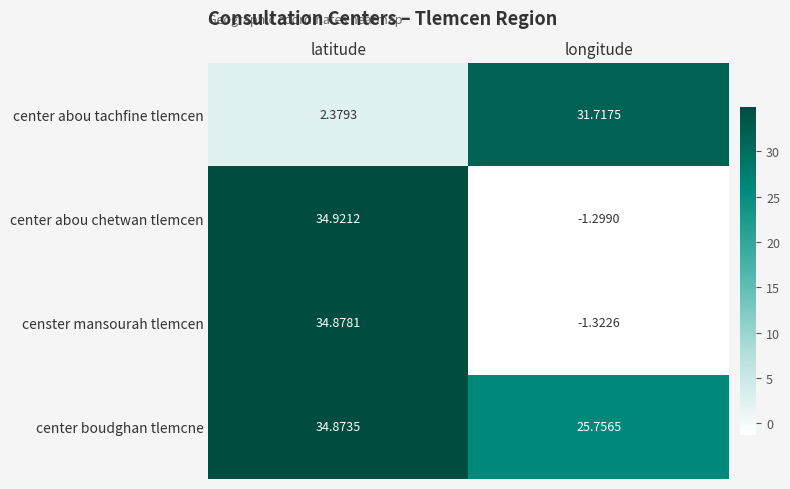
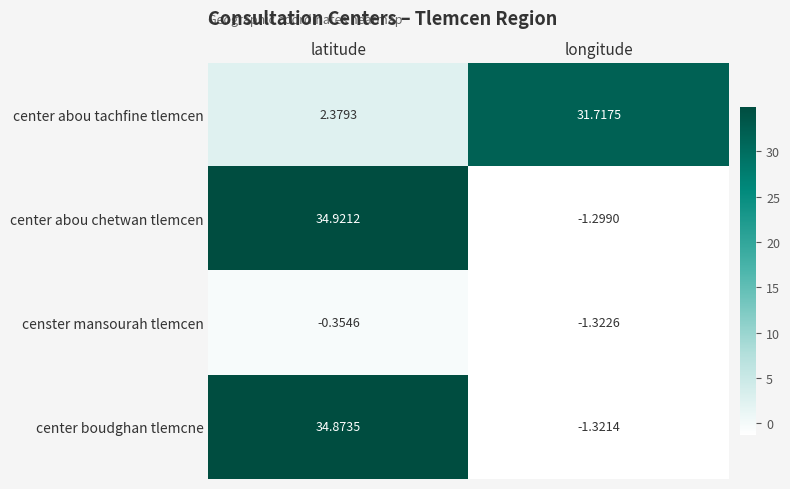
  {
    "center abou tachfine tlemcen": {
      "latitude": 2.3793,
      "longitude": 31.7175
    },
    "center abou chetwan tlemcen": {
      "latitude": 34.9212,
      "longitude": -1.2990
    },
    "censter mansourah tlemcen": {
-     "latitude": 34.8781,
+     "latitude": -0.3546,
      "longitude": -1.3226
    },
    "center boudghan tlemcne": {
      "latitude": 34.8735,
-     "longitude": 25.7565
+     "longitude": -1.3214
    }
  }
